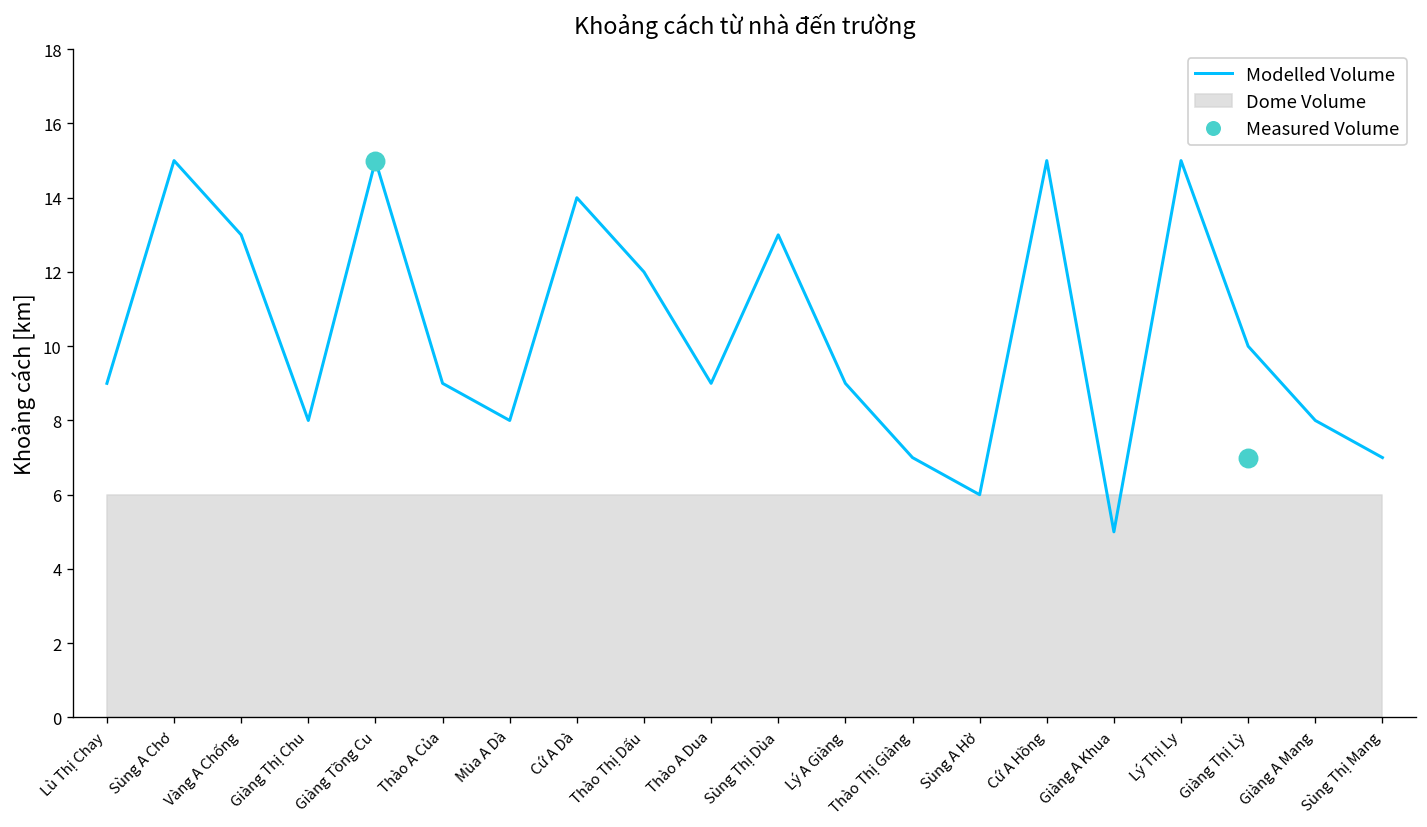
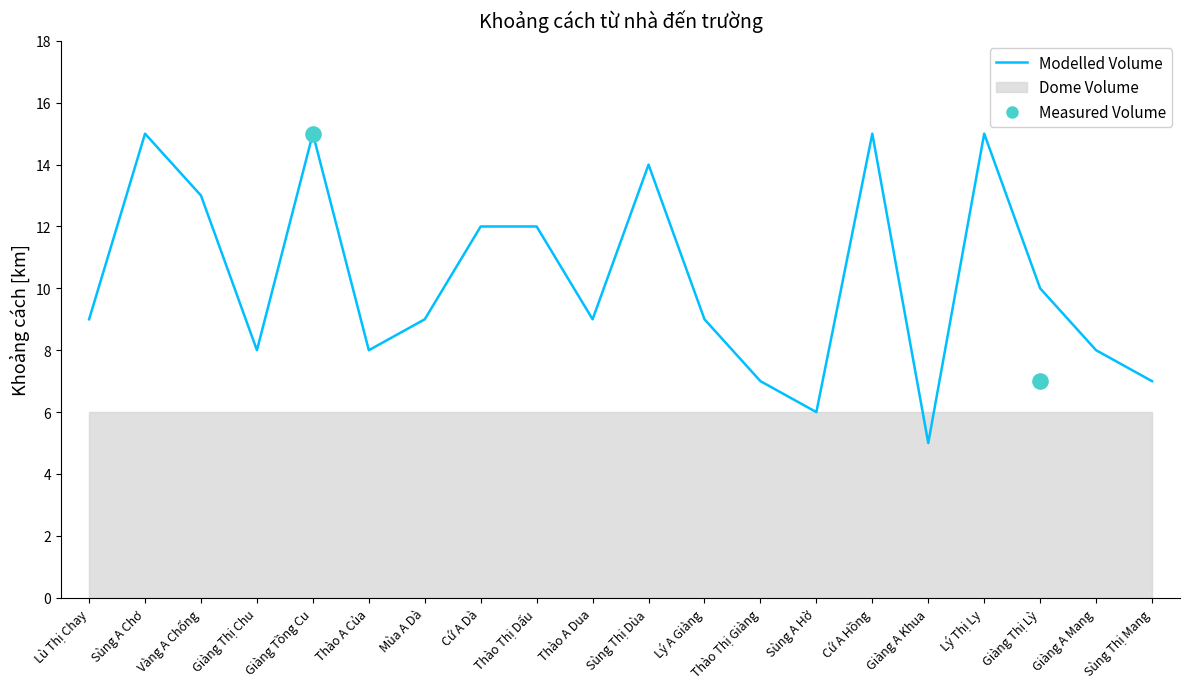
  {
    "Modelled Volume": {
      "Lù Thị Chay": 9,
      "Sùng A Chơ": 15,
      "Vàng A Chống": 13,
      "Giàng Thị Chu": 8,
-     "Thào A Của": 9,
-     "Mùa A Dà": 8,
-     "Cứ A Dà": 14,
+     "Thào A Của": 8,
+     "Mùa A Dà": 9,
+     "Cứ A Dà": 12,
      "Thào Thị Dấu": 12,
      "Thào A Dua": 9,
-     "Sùng Thị Dùa": 13,
+     "Sùng Thị Dùa": 14,
      "Lý A Giàng": 9,
      "Thào Thị Giàng": 7,
      "Cứ A Hồng": 15,
      "Giàng A Khua": 5,
      "Lý Thị Ly": 15,
      "Giàng Thị Lỳ": 10,
      "Giàng A Mang": 8,
      "Sùng Thị Mang": 7
    },
    "Dome Volume": {
      "Lù Thị Chay": 6,
      "Sùng A Chơ": 6,
      "Vàng A Chống": 6,
      "Giàng Thị Chu": 6,
      "Giàng Tồng Cu": 6,
      "Thào A Của": 6,
      "Mùa A Dà": 6,
      "Cứ A Dà": 6,
      "Thào Thị Dấu": 6,
      "Thào A Dua": 6,
      "Sùng Thị Dùa": 6,
      "Lý A Giàng": 6,
      "Thào Thị Giàng": 6,
      "Cứ A Hồng": 6,
      "Giàng A Khua": 6,
      "Lý Thị Ly": 6,
      "Giàng Thị Lỳ": 6,
      "Giàng A Mang": 6,
      "Sùng Thị Mang": 6
    }
  }
